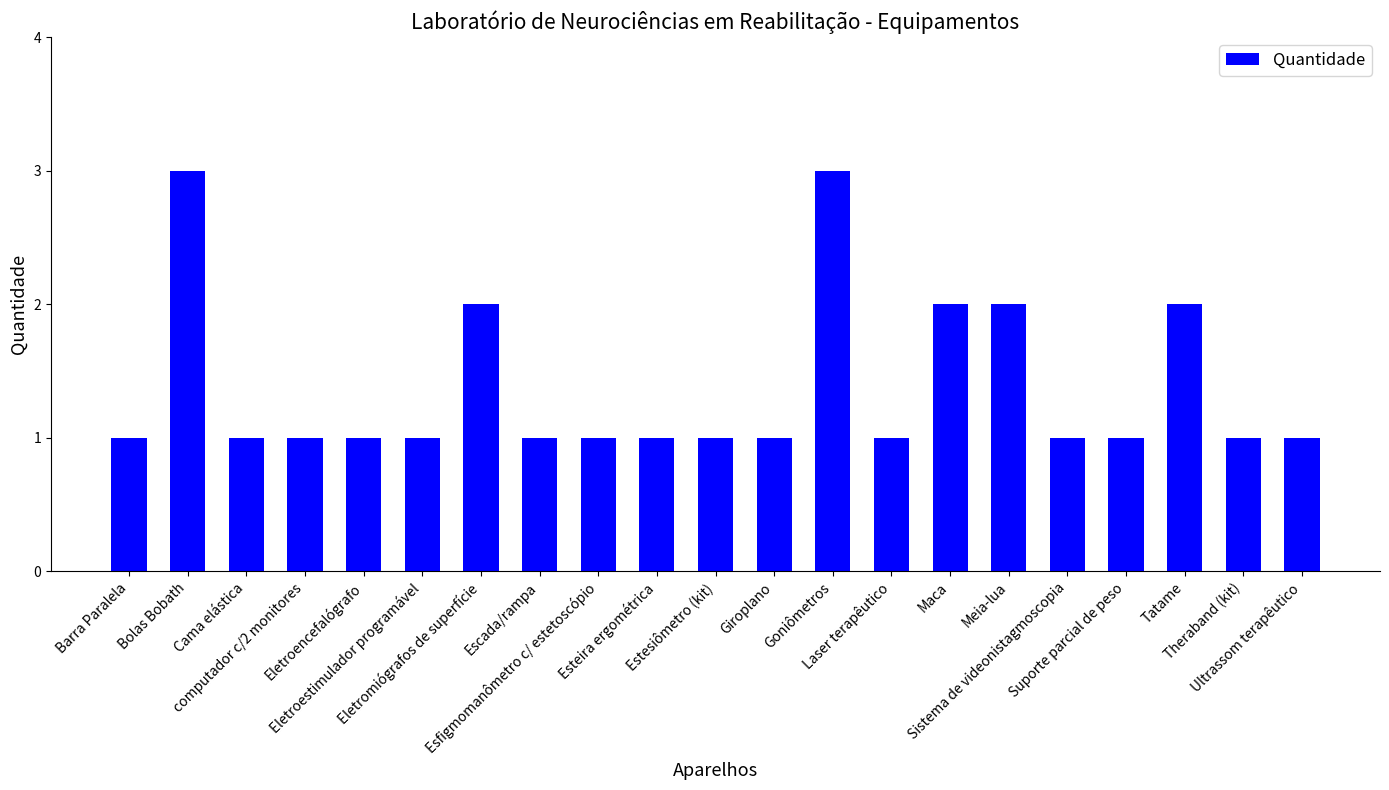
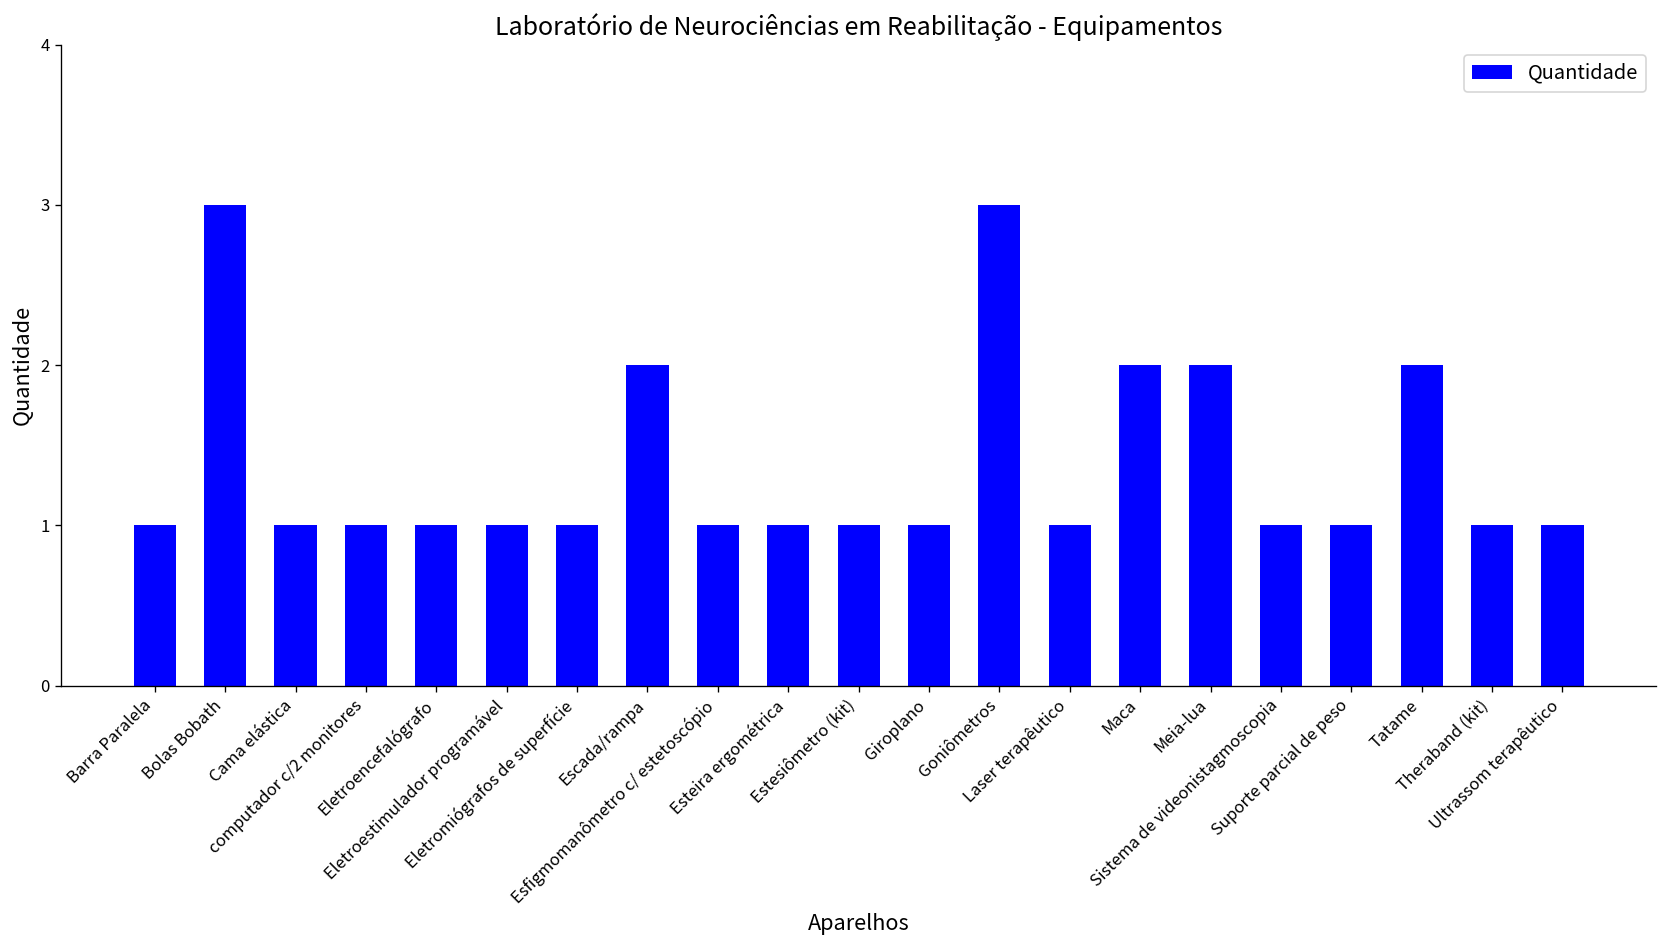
  {
    "Barra Paralela": 1,
    "Bolas Bobath": 3,
    "Cama elástica": 1,
    "computador c/2 monitores": 1,
    "Eletroencefalógrafo": 1,
    "Eletroestimulador programável": 1,
-   "Eletromiógrafos de superfície": 2,
-   "Escada/rampa": 1,
+   "Eletromiógrafos de superfície": 1,
+   "Escada/rampa": 2,
    "Esfigmomanômetro c/ estetoscópio": 1,
    "Esteira ergométrica": 1,
    "Estesiômetro (kit)": 1,
    "Giroplano": 1,
    "Goniômetros": 3,
    "Laser terapêutico": 1,
    "Maca": 2,
    "Meia-lua": 2,
    "Sistema de videonistagmoscopia": 1,
    "Suporte parcial de peso": 1,
    "Tatame": 2,
    "Theraband (kit)": 1,
    "Ultrassom terapêutico": 1
  }
